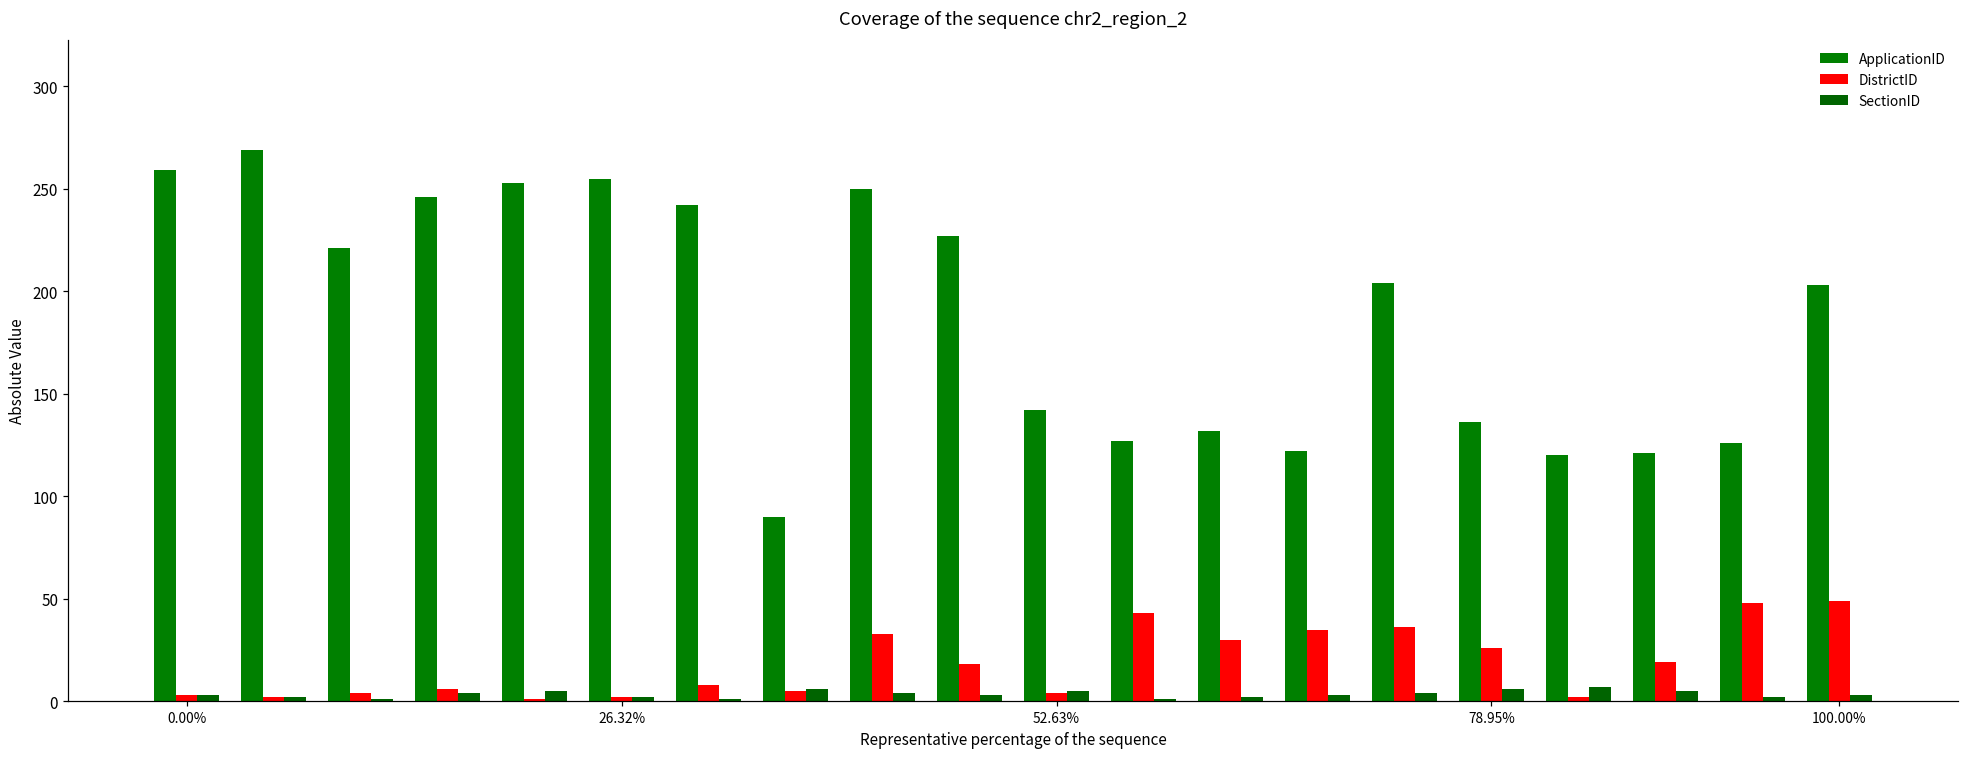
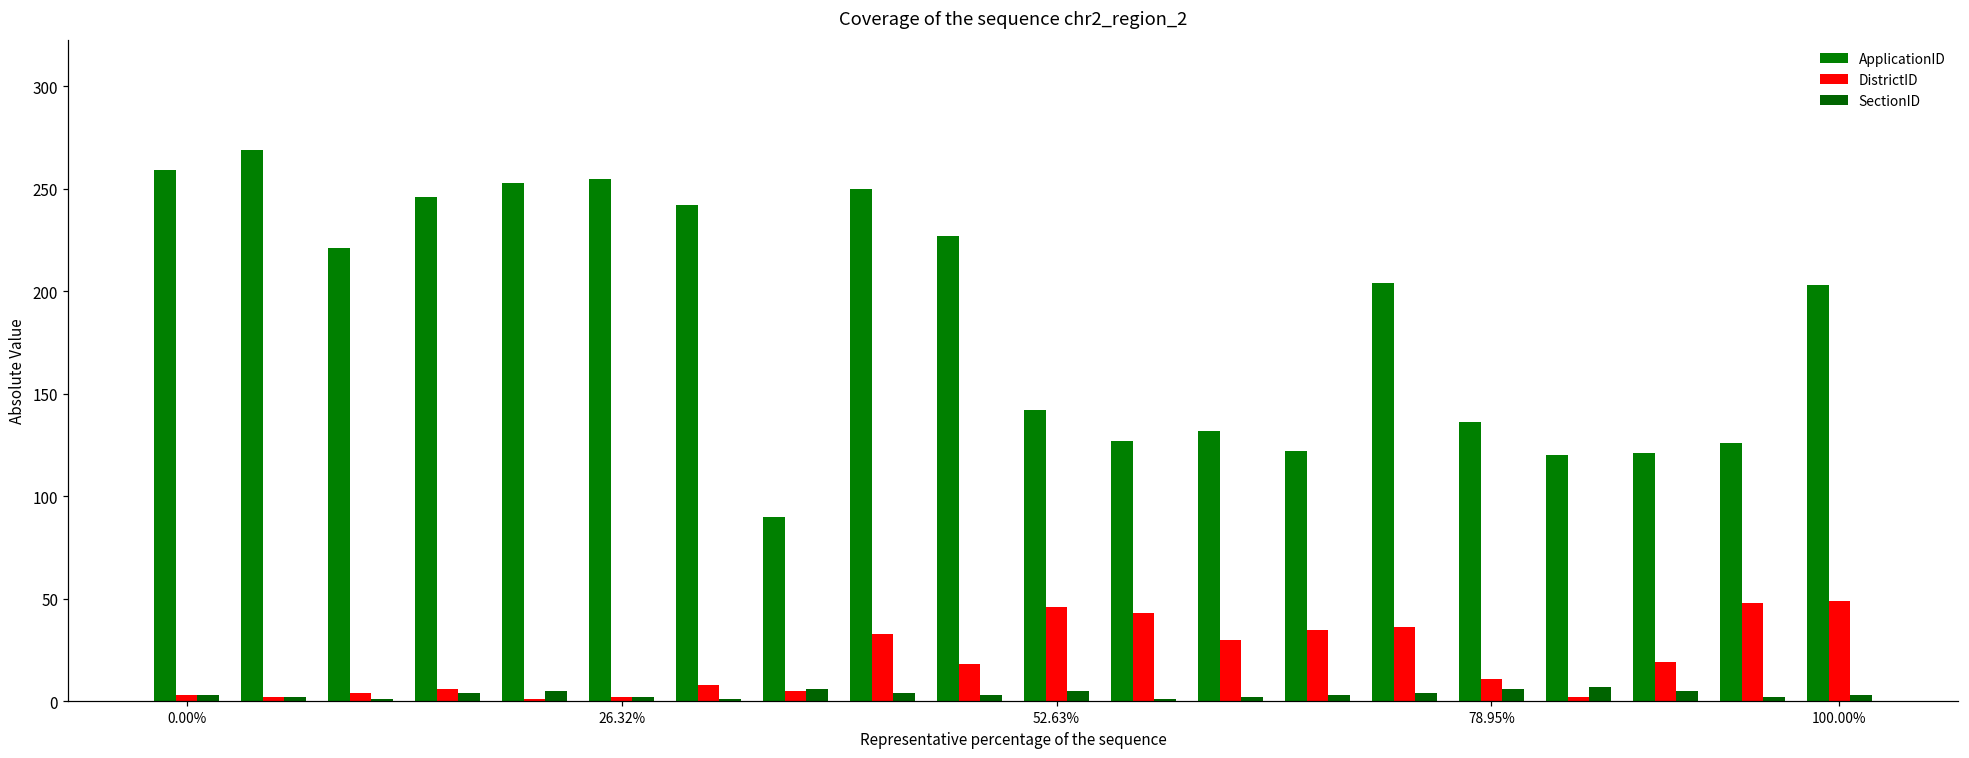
  {
    "DistrictID": {
      "0.00%": 3,
      "26.32%": 2,
-     "52.63%": 4,
-     "78.95%": 26,
+     "52.63%": 46,
+     "78.95%": 11,
      "100.00%": 49
    }
  }
